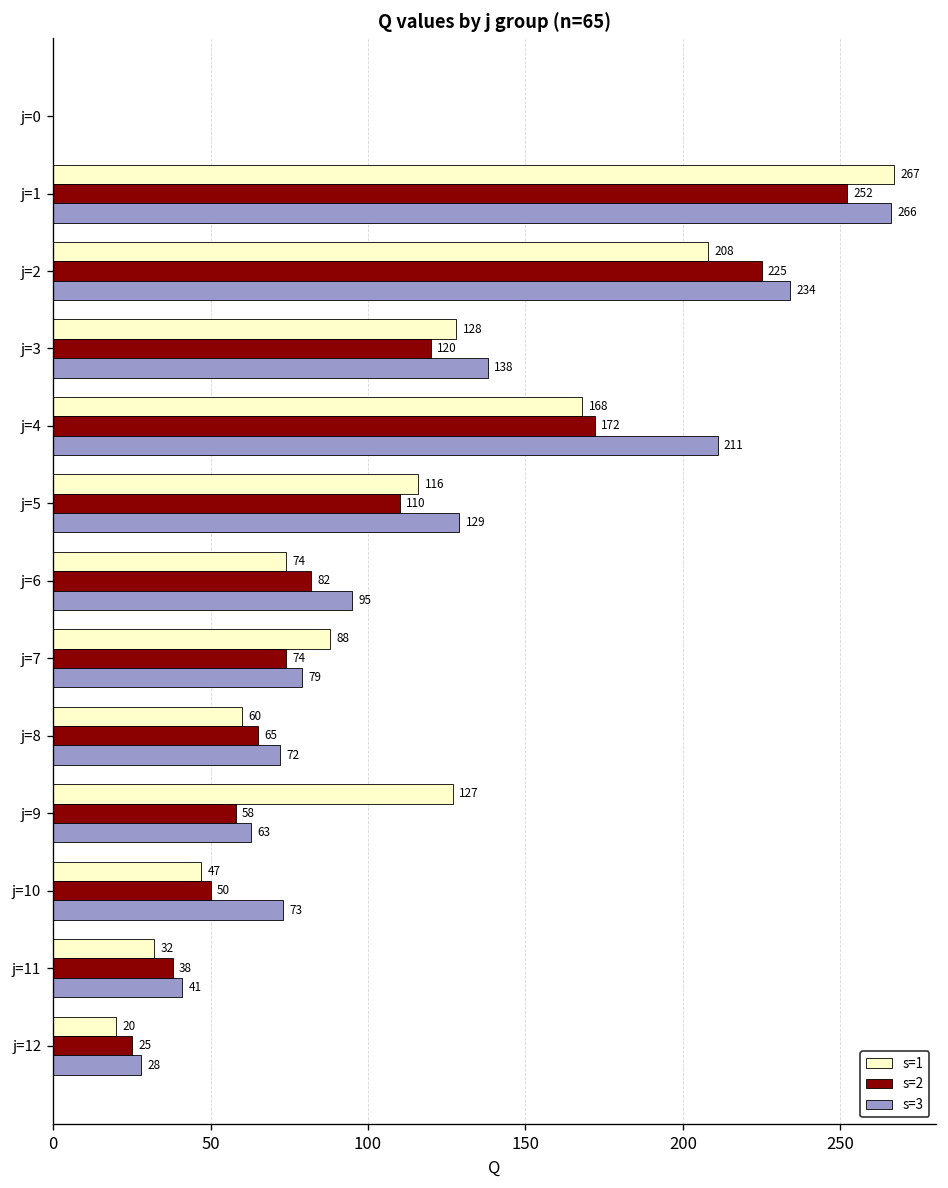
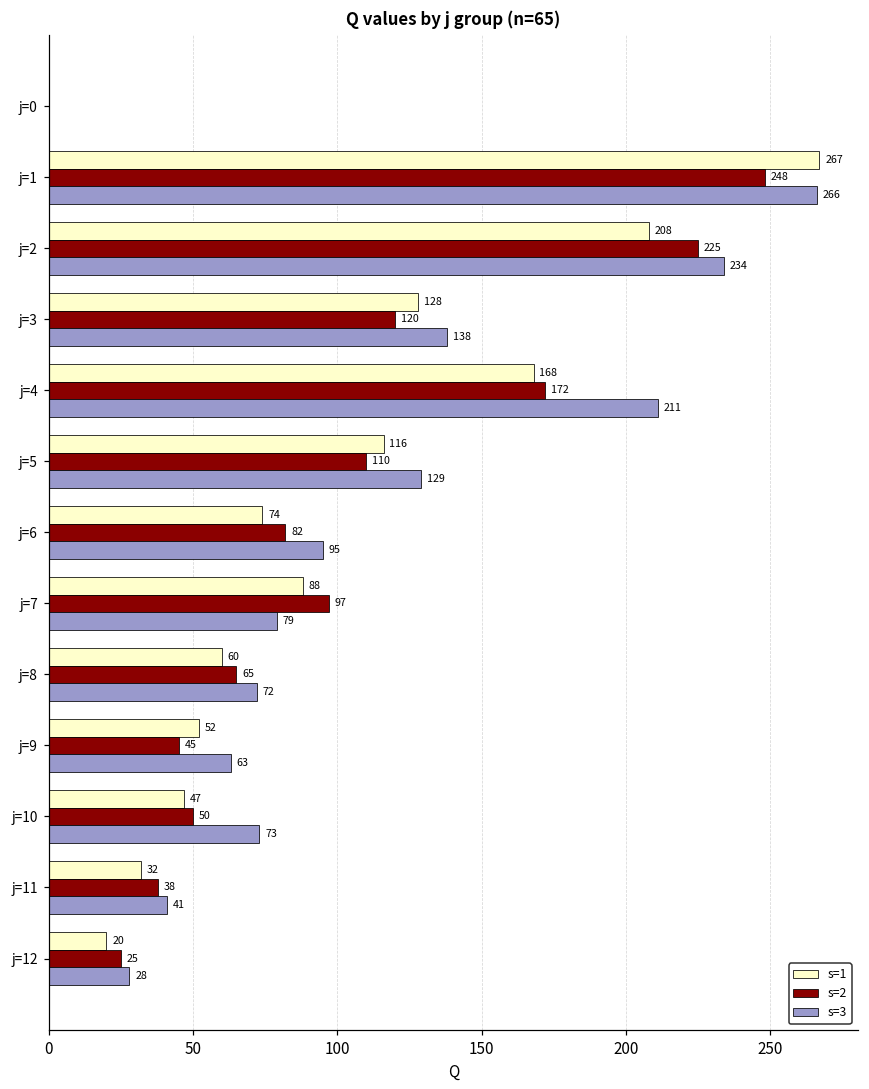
  {
    "s=1": {
      "j=1": 267,
      "j=2": 208,
      "j=3": 128,
      "j=4": 168,
      "j=5": 116,
      "j=6": 74,
      "j=7": 88,
      "j=8": 60,
-     "j=9": 127,
+     "j=9": 52,
      "j=10": 47,
      "j=11": 32,
      "j=12": 20
    },
    "s=2": {
-     "j=1": 252,
+     "j=1": 248,
      "j=2": 225,
      "j=3": 120,
      "j=4": 172,
      "j=5": 110,
      "j=6": 82,
-     "j=7": 74,
+     "j=7": 97,
      "j=8": 65,
-     "j=9": 58,
+     "j=9": 45,
      "j=10": 50,
      "j=11": 38,
      "j=12": 25
    },
    "s=3": {
      "j=1": 266,
      "j=2": 234,
      "j=3": 138,
      "j=4": 211,
      "j=5": 129,
      "j=6": 95,
      "j=7": 79,
      "j=8": 72,
      "j=9": 63,
      "j=10": 73,
      "j=11": 41,
      "j=12": 28
    }
  }
